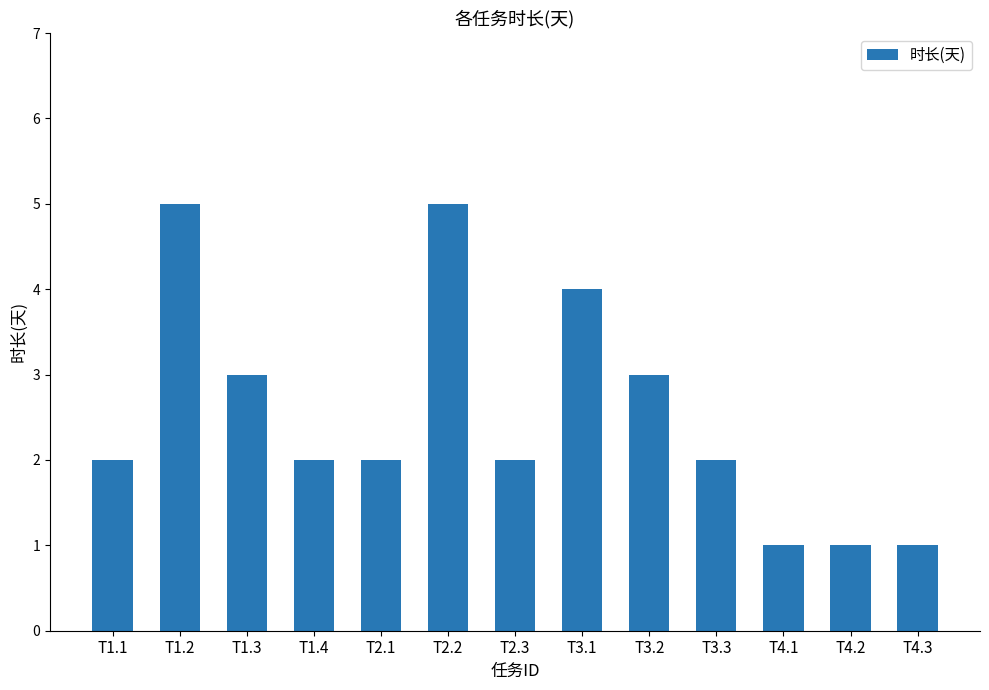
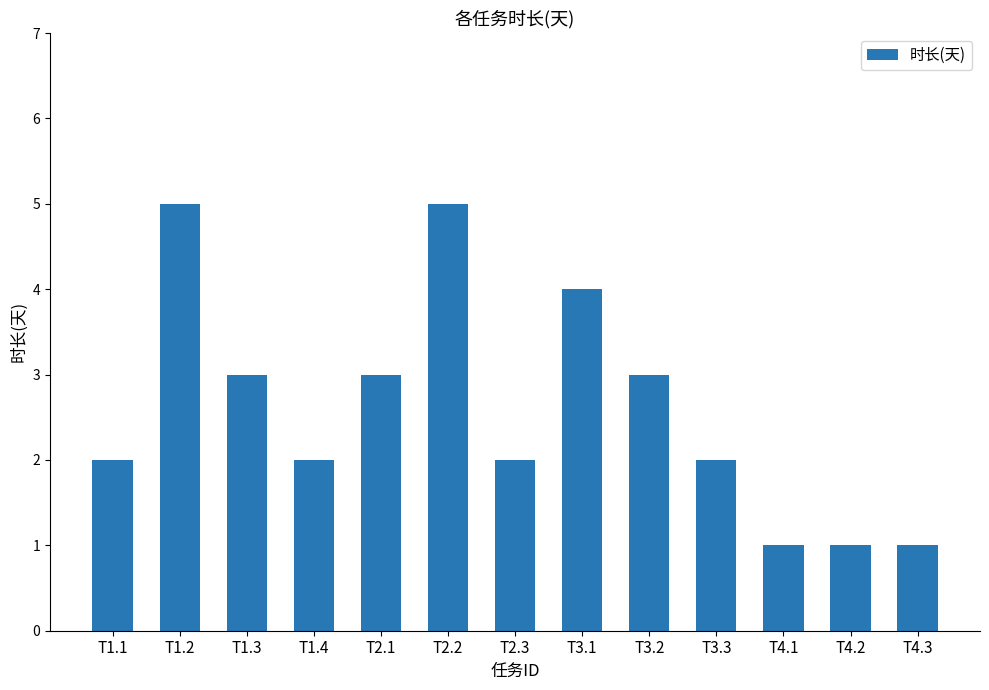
  {
    "T1.1": 2,
    "T1.2": 5,
    "T1.3": 3,
    "T1.4": 2,
-   "T2.1": 2,
+   "T2.1": 3,
    "T2.2": 5,
    "T2.3": 2,
    "T3.1": 4,
    "T3.2": 3,
    "T3.3": 2,
    "T4.1": 1,
    "T4.2": 1,
    "T4.3": 1
  }
